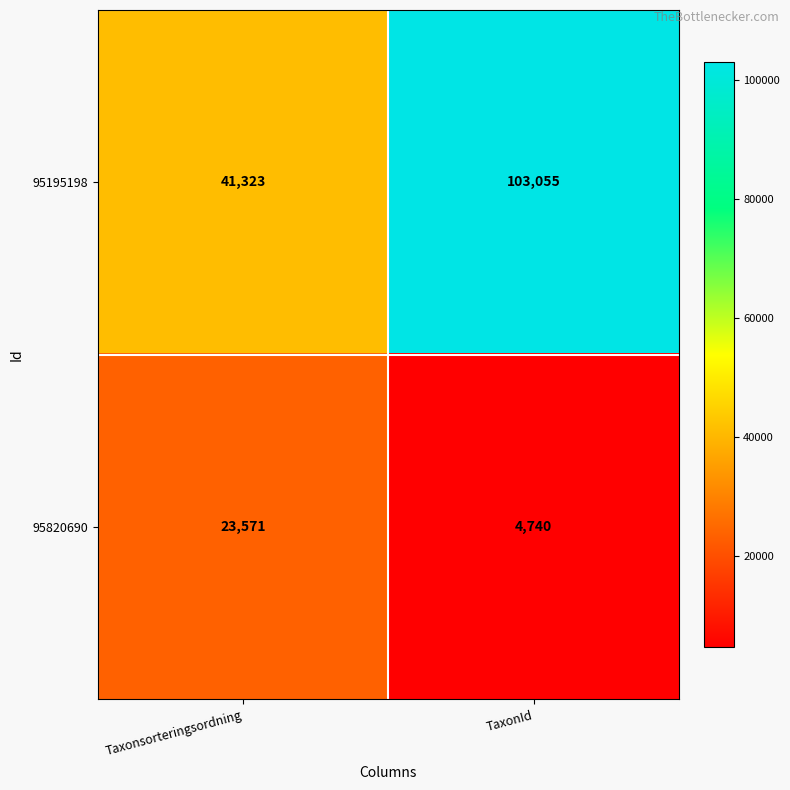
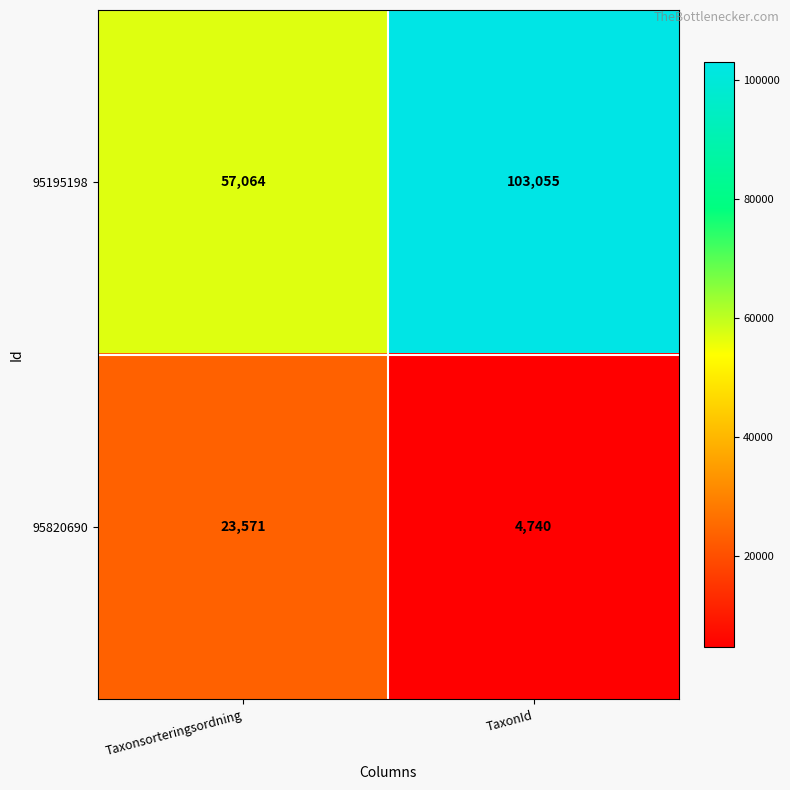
  {
    "95195198": {
-     "Taxonsorteringsordning": "41,323",
+     "Taxonsorteringsordning": "57,064",
      "TaxonId": "103,055"
    },
    "95820690": {
      "Taxonsorteringsordning": "23,571",
      "TaxonId": "4,740"
    }
  }
